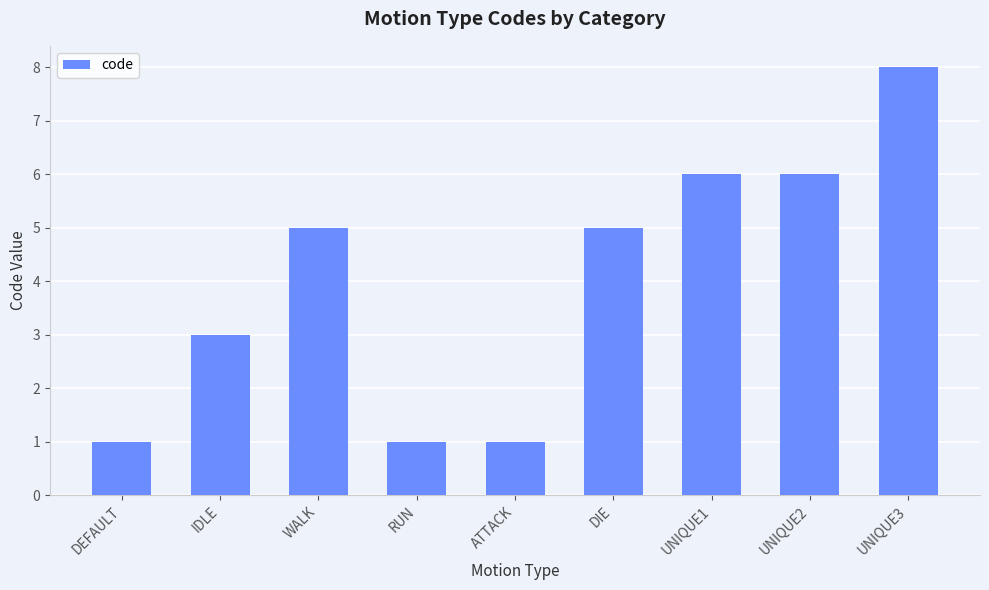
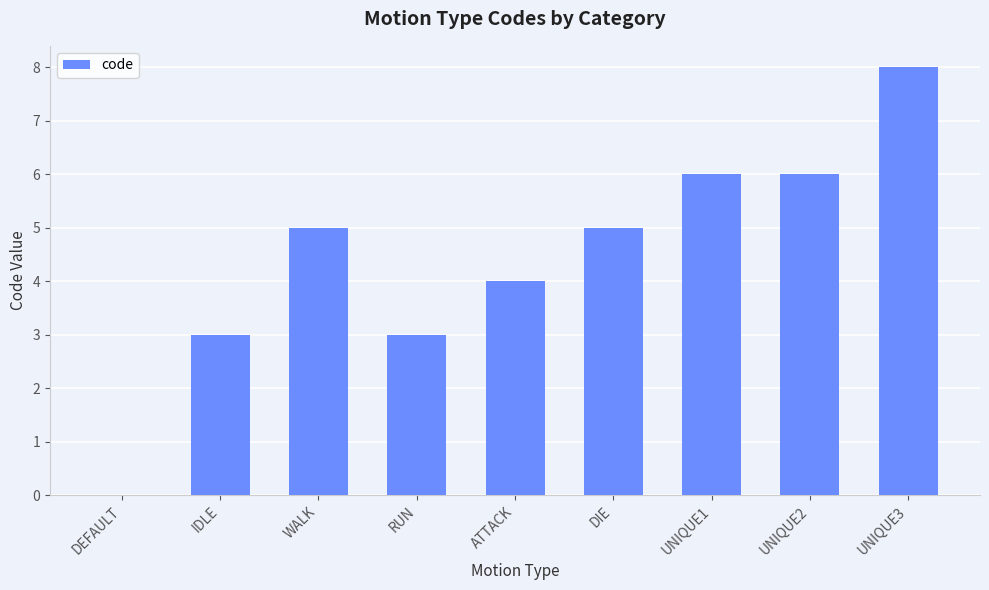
  {
-   "DEFAULT": 1,
+   "DEFAULT": 0,
    "IDLE": 3,
    "WALK": 5,
-   "RUN": 1,
-   "ATTACK": 1,
+   "RUN": 3,
+   "ATTACK": 4,
    "DIE": 5,
    "UNIQUE1": 6,
    "UNIQUE2": 6,
    "UNIQUE3": 8
  }
